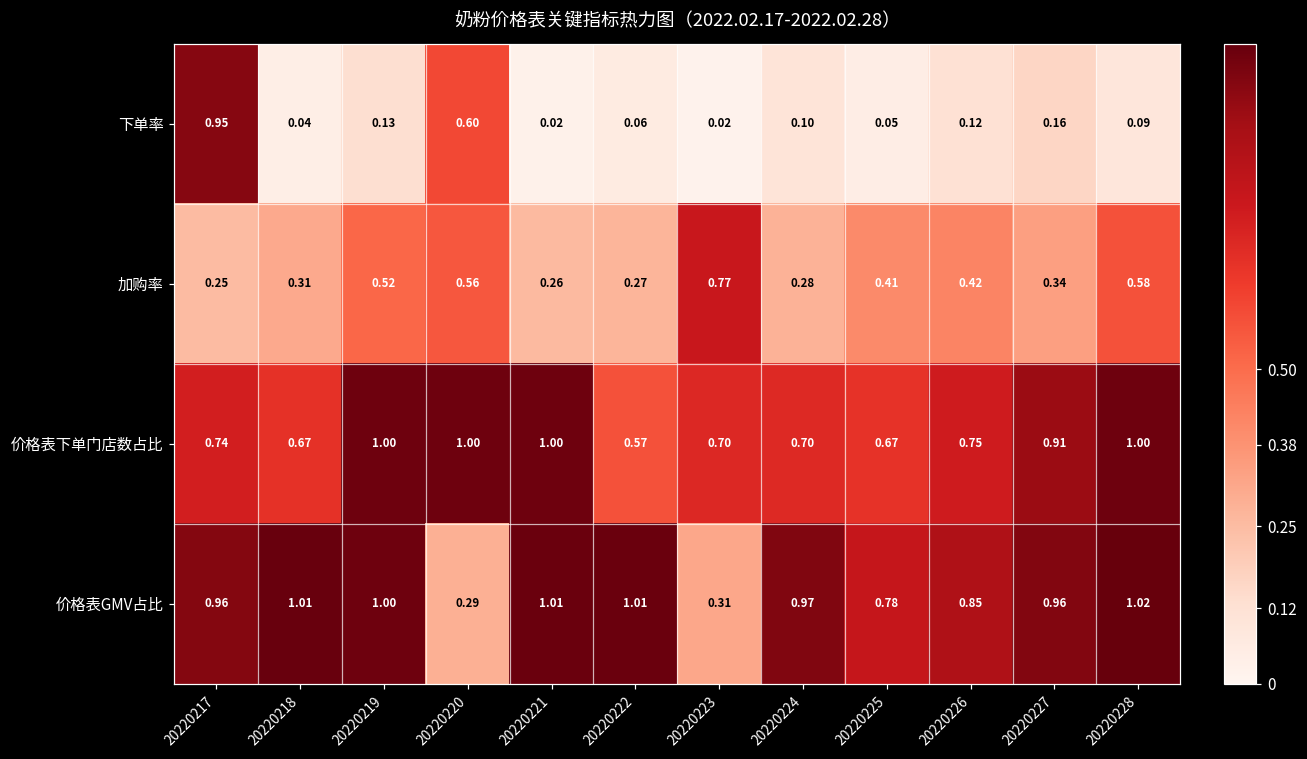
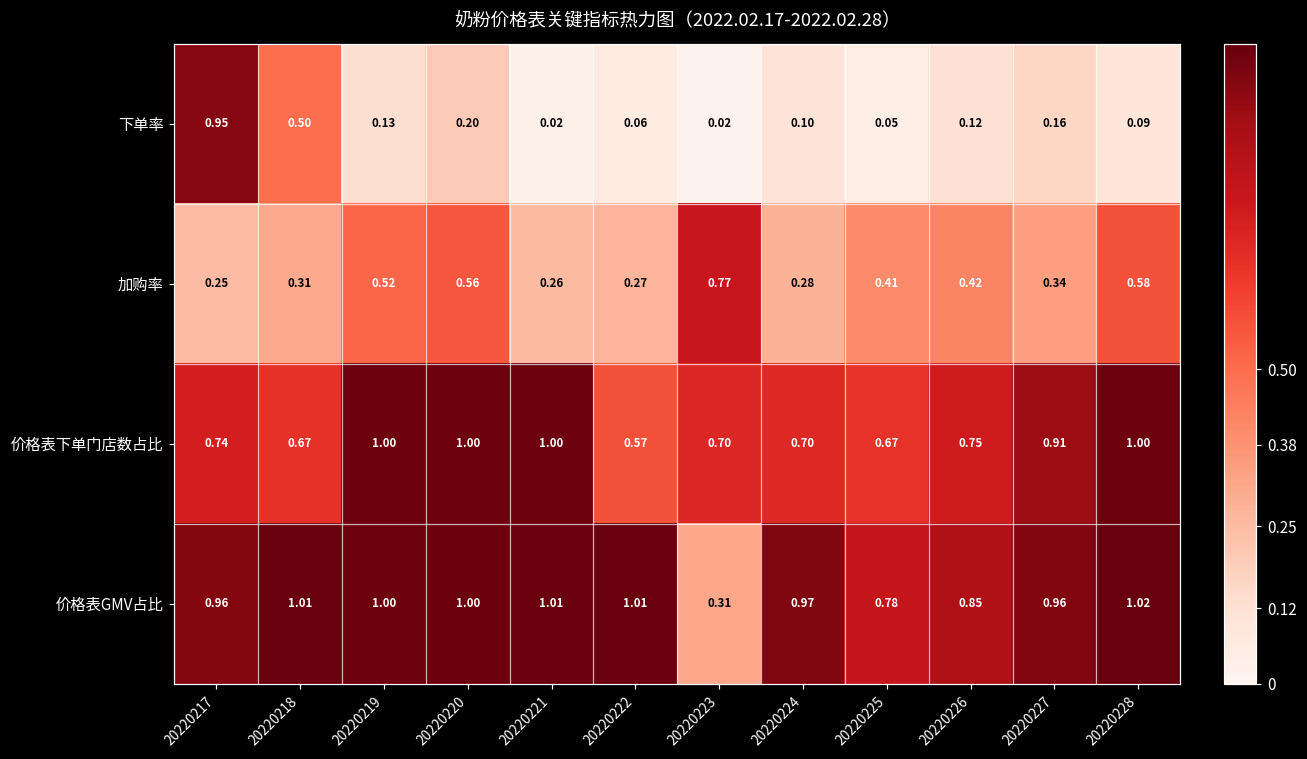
  {
    "下单率": {
      "20220217": 0.95,
-     "20220218": 0.04,
+     "20220218": 0.50,
      "20220219": 0.13,
-     "20220220": 0.60,
+     "20220220": 0.20,
      "20220221": 0.02,
      "20220222": 0.06,
      "20220223": 0.02,
      "20220224": 0.10,
      "20220225": 0.05,
      "20220226": 0.12,
      "20220227": 0.16,
      "20220228": 0.09
    },
    "加购率": {
      "20220217": 0.25,
      "20220218": 0.31,
      "20220219": 0.52,
      "20220220": 0.56,
      "20220221": 0.26,
      "20220222": 0.27,
      "20220223": 0.77,
      "20220224": 0.28,
      "20220225": 0.41,
      "20220226": 0.42,
      "20220227": 0.34,
      "20220228": 0.58
    },
    "价格表下单门店数占比": {
      "20220217": 0.74,
      "20220218": 0.67,
      "20220219": 1.00,
      "20220220": 1.00,
      "20220221": 1.00,
      "20220222": 0.57,
      "20220223": 0.70,
      "20220224": 0.70,
      "20220225": 0.67,
      "20220226": 0.75,
      "20220227": 0.91,
      "20220228": 1.00
    },
    "价格表GMV占比": {
      "20220217": 0.96,
      "20220218": 1.01,
      "20220219": 1.00,
-     "20220220": 0.29,
+     "20220220": 1.00,
      "20220221": 1.01,
      "20220222": 1.01,
      "20220223": 0.31,
      "20220224": 0.97,
      "20220225": 0.78,
      "20220226": 0.85,
      "20220227": 0.96,
      "20220228": 1.02
    }
  }
